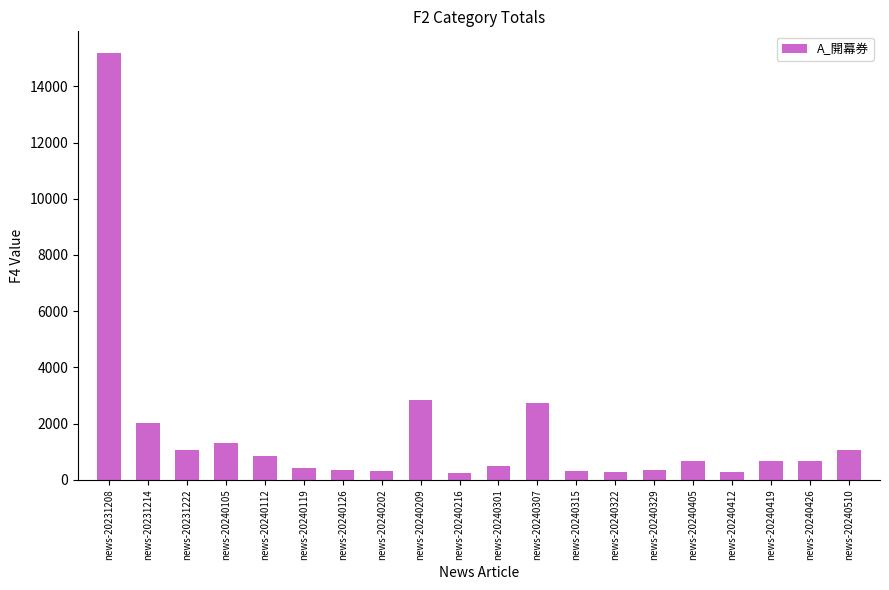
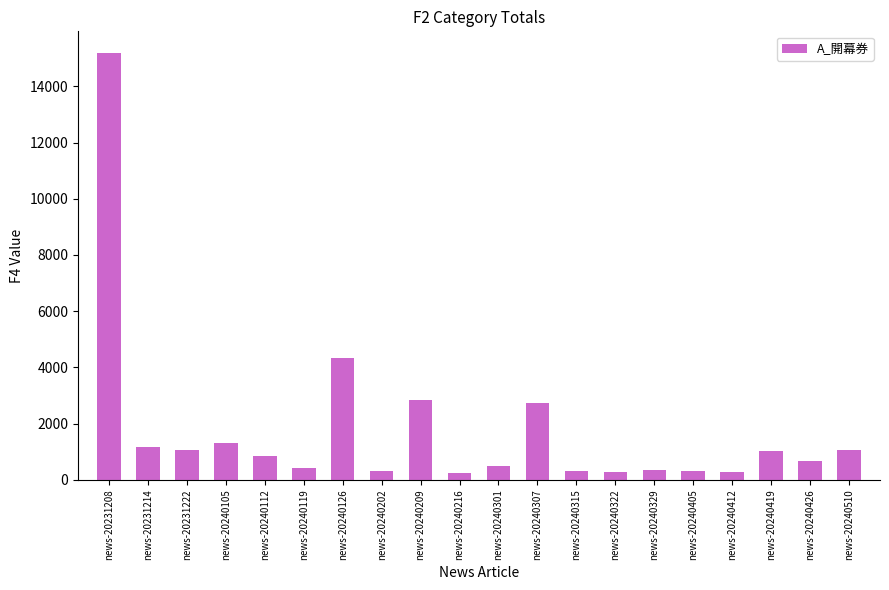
  {
    "news-20231208": 15200,
-   "news-20231214": 2000,
+   "news-20231214": 1200,
    "news-20231222": 1100,
    "news-20240105": 1300,
    "news-20240112": 800,
    "news-20240119": 400,
-   "news-20240126": 400,
+   "news-20240126": 4300,
    "news-20240202": 300,
    "news-20240209": 2800,
    "news-20240216": 200,
    "news-20240301": 500,
    "news-20240307": 2700,
    "news-20240315": 300,
    "news-20240322": 300,
    "news-20240329": 300,
-   "news-20240405": 700,
+   "news-20240405": 300,
    "news-20240412": 300,
-   "news-20240419": 700,
+   "news-20240419": 1000,
    "news-20240426": 700,
    "news-20240510": 1100
  }
